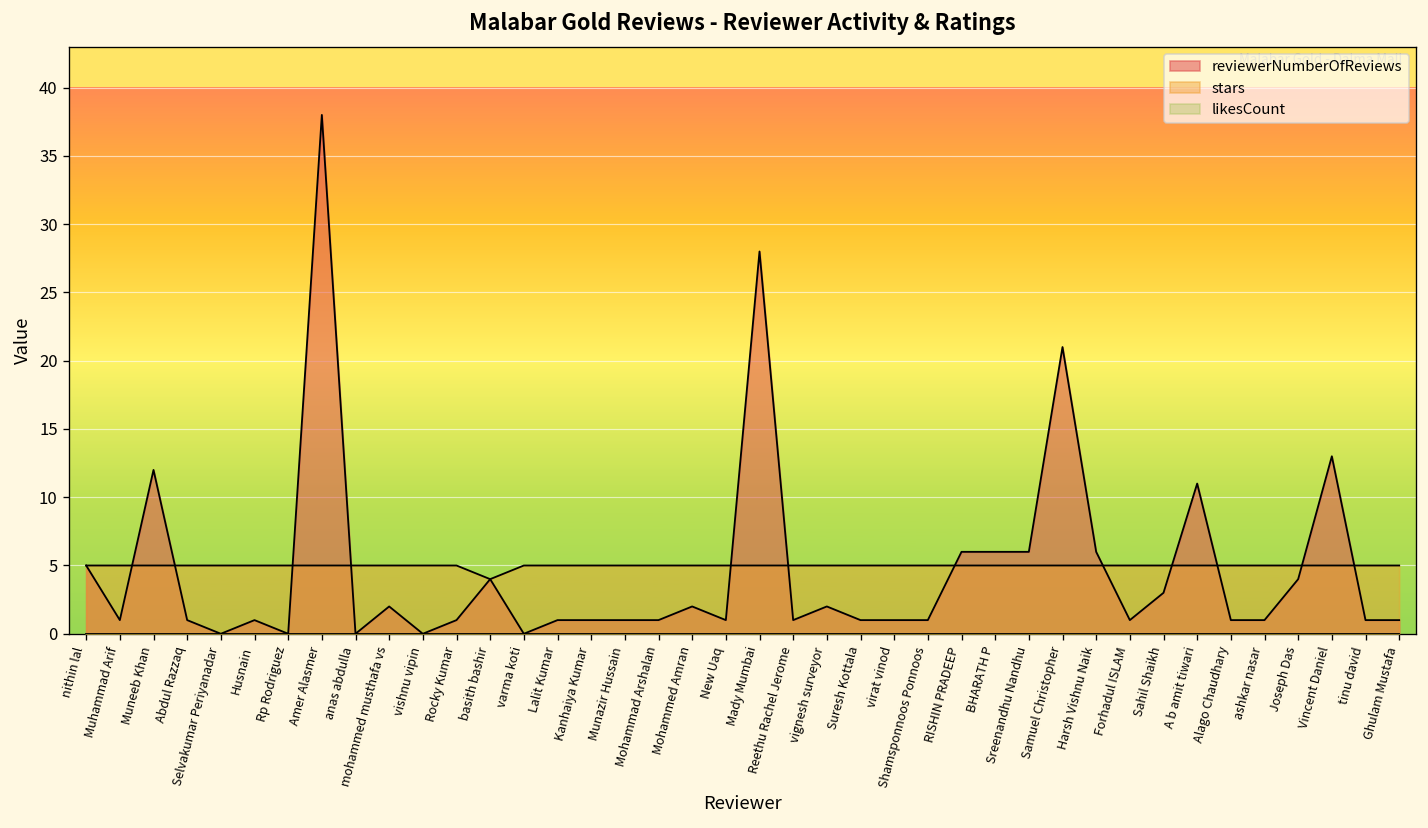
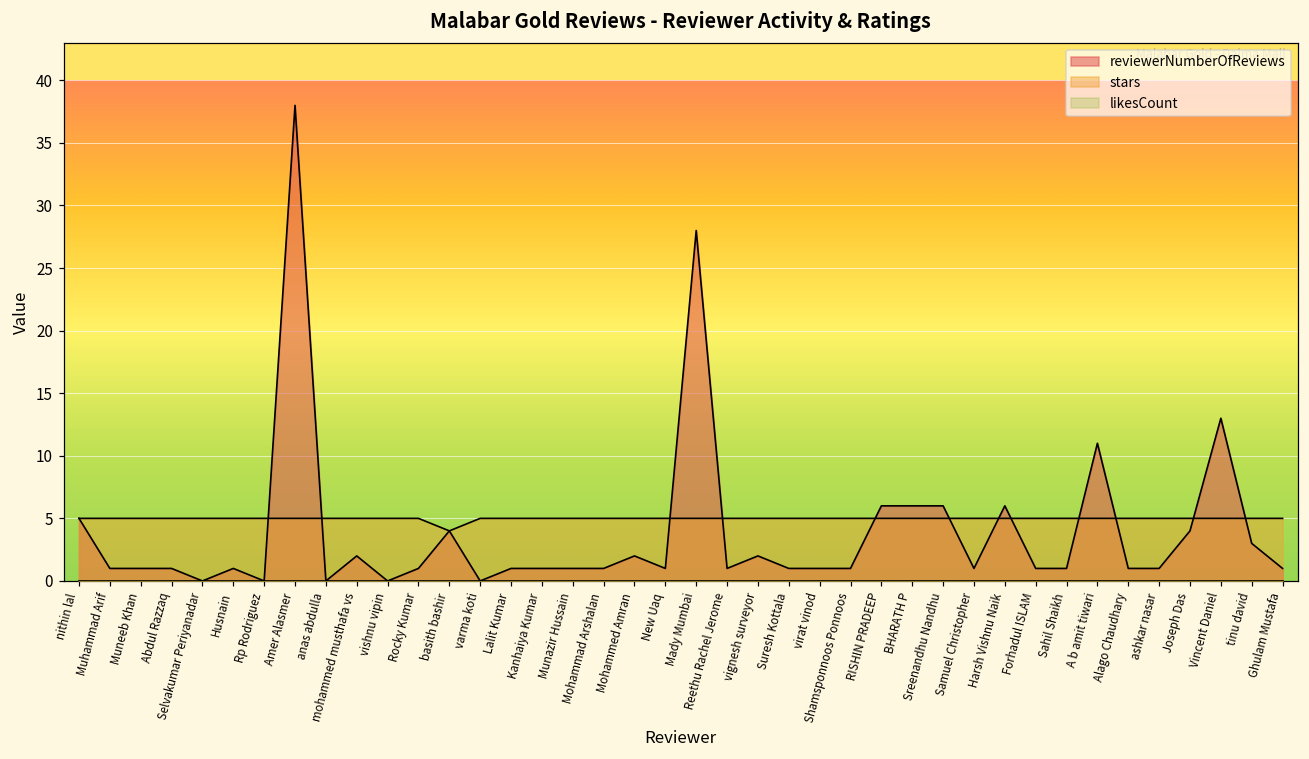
  {
    "reviewerNumberOfReviews": {
      "Muhammad Arif": 1,
-     "Muneeb Khan": 12,
+     "Muneeb Khan": 1,
      "Abdul Razzaq": 1,
      "Husnain": 1,
      "Amer Alasmer": 38,
      "mohammed musthafa vs": 2,
      "Rocky Kumar": 1,
      "Lalit Kumar": 1,
      "Kanhaiya Kumar": 1,
      "Munazir Hussain": 1,
      "Mohammad Arshalan": 1,
      "Mohammed Amran": 2,
      "New Uaq": 1,
      "Mady Mumbai": 28,
      "Reethu Rachel Jerome": 1,
      "vignesh surveyor": 2,
      "Suresh Kottala": 1,
      "virat vinod": 1,
      "Shamsponnoos Ponnoos": 1,
      "RISHIN PRADEEP": 6,
      "BHARATH P": 6,
      "Sreenandhu Nandhu": 6,
-     "Samuel Christopher": 21,
+     "Samuel Christopher": 1,
      "Harsh Vishnu Naik": 6,
      "Forhadul ISLAM": 1,
-     "Sahil Shaikh": 3,
+     "Sahil Shaikh": 1,
      "A b amit tiwari": 11,
      "Alago Chaudhary": 1,
      "ashkar nasar": 1,
      "Joseph Das": 4,
      "Vincent Daniel": 13,
-     "tinu david": 1,
+     "tinu david": 3,
      "Ghulam Mustafa": 1
    }
  }
